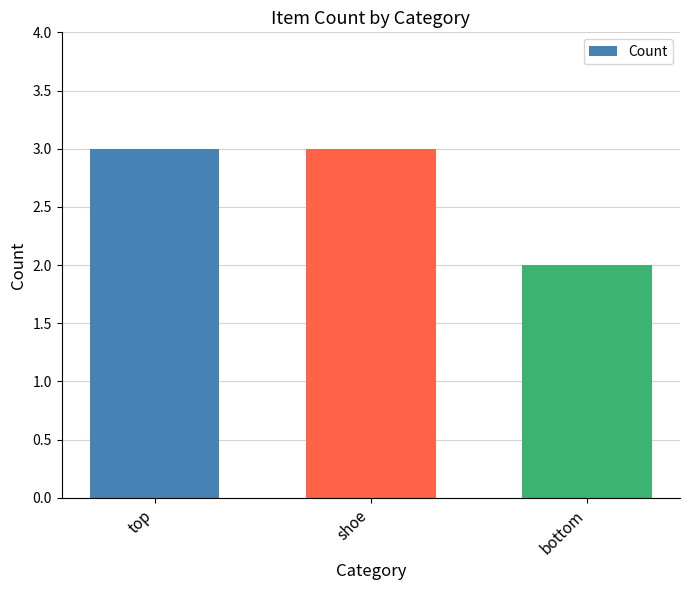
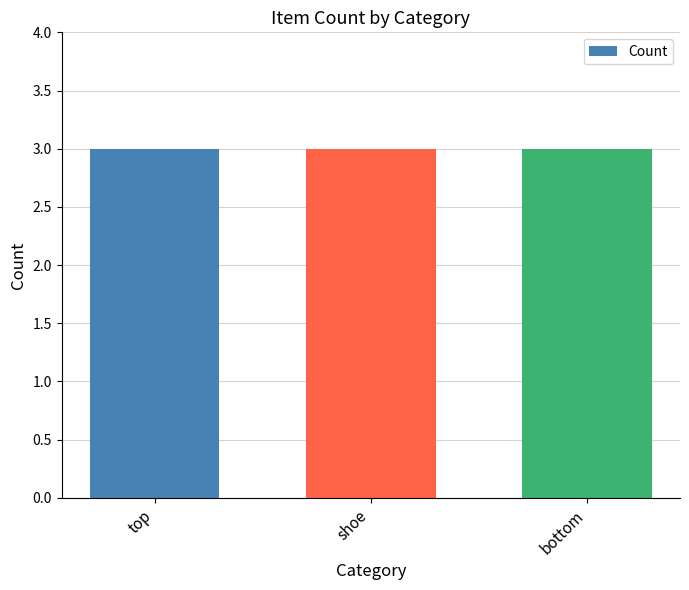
  {
    "top": 3,
    "shoe": 3,
-   "bottom": 2
+   "bottom": 3
  }
